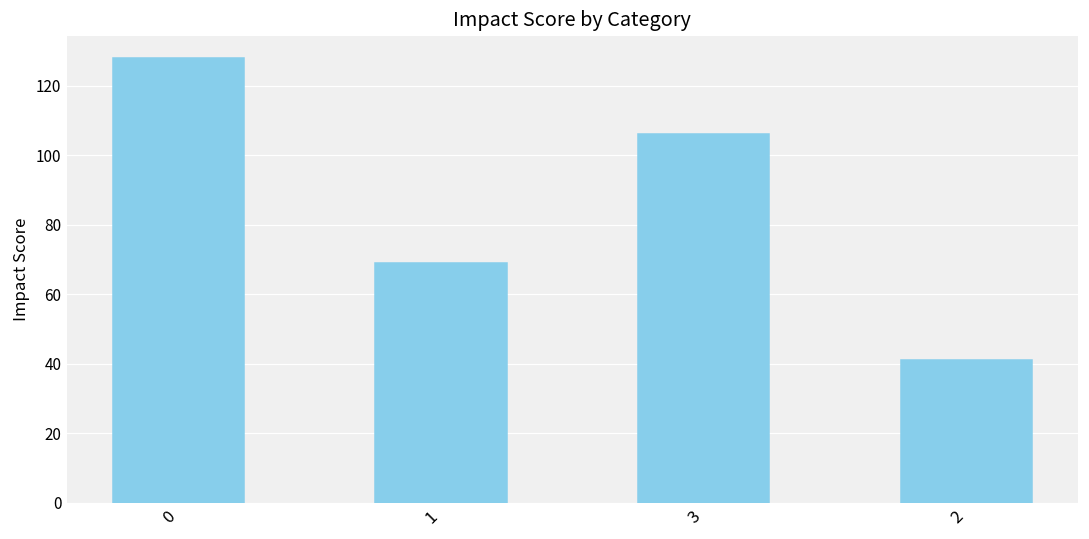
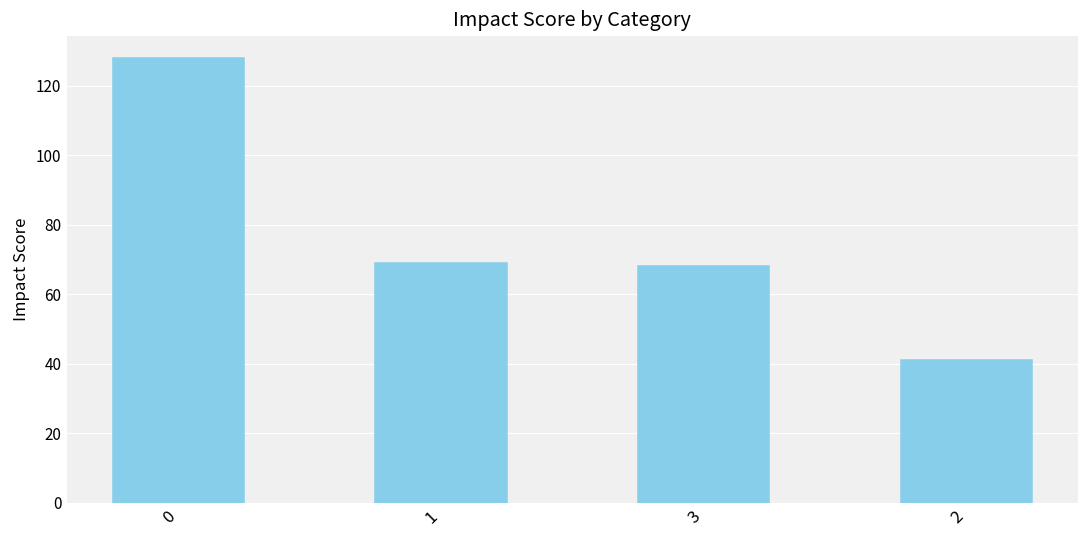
  {
    "0": 128,
    "1": 69,
-   "3": 106,
+   "3": 68,
    "2": 41
  }
